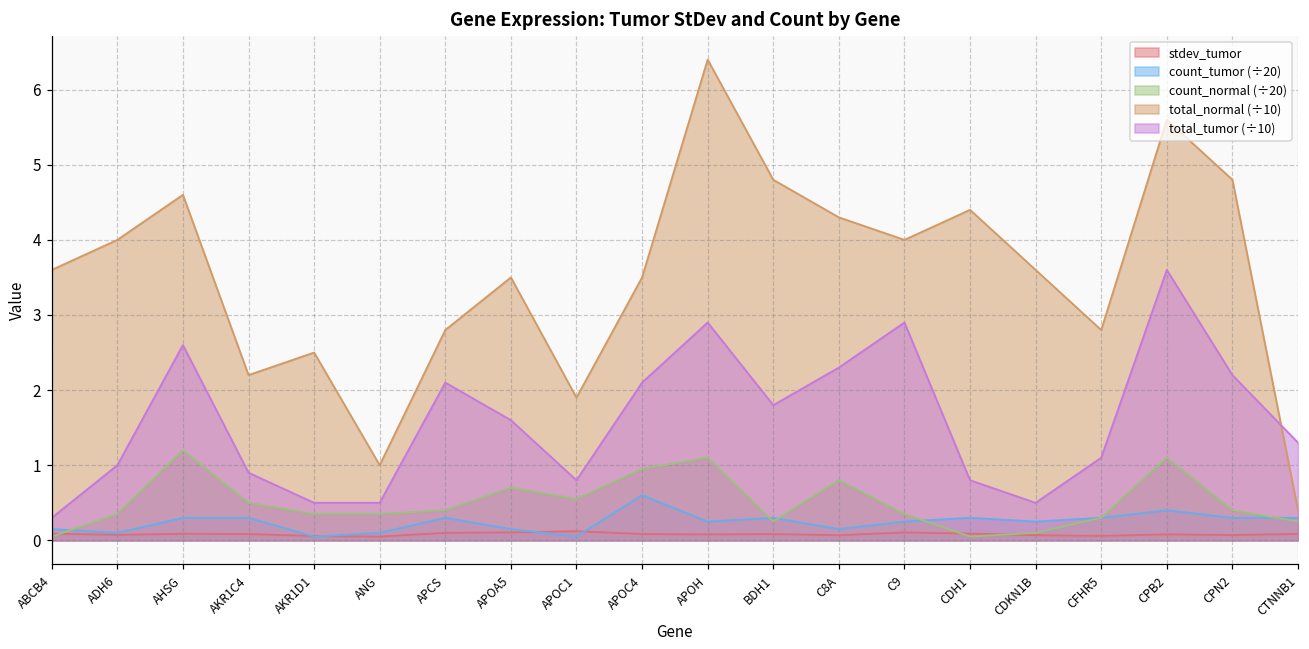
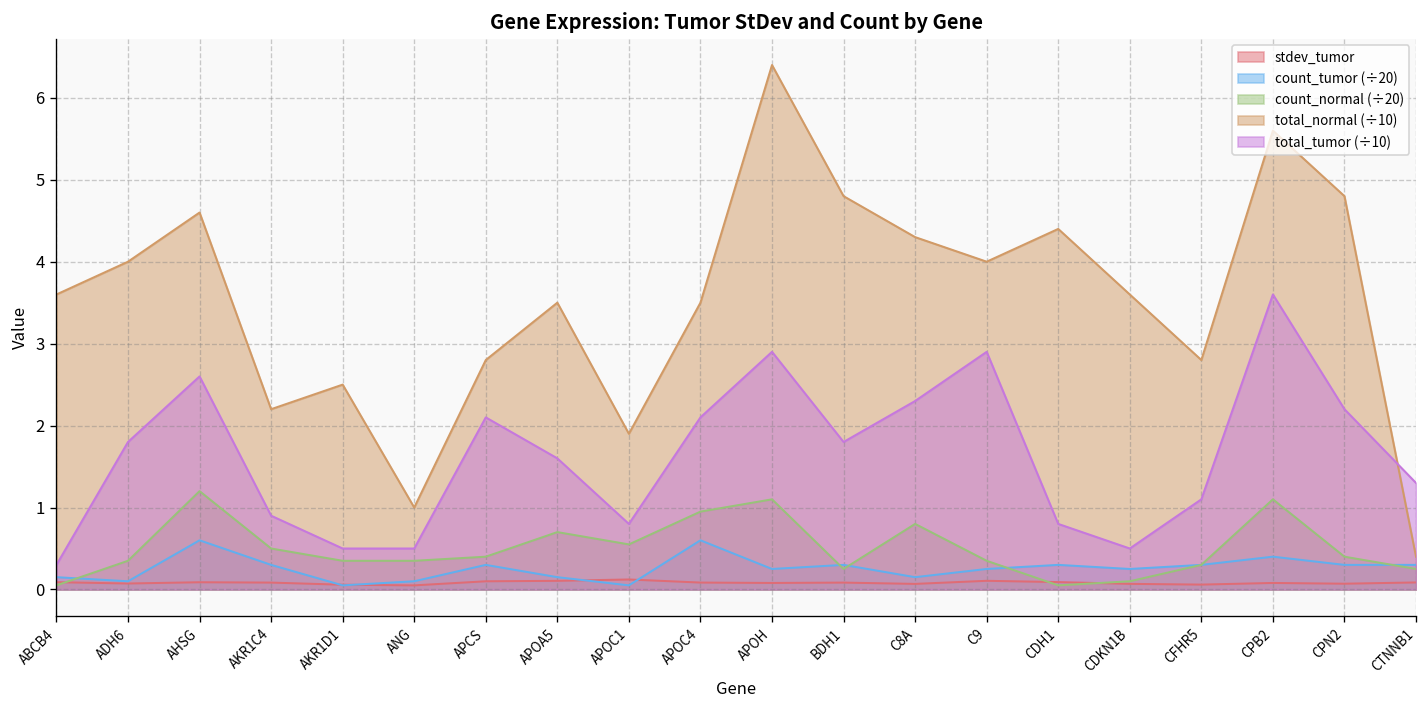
  {
    "count_tumor (÷20)": {
      "ABCB4": 0.2,
-     "AHSG": 0.3,
+     "AHSG": 0.6,
      "AKR1C4": 0.3,
      "ANG": 0.1,
      "APCS": 0.3,
      "APOA5": 0.2,
      "APOC1": 0.1,
      "APOC4": 0.6,
      "APOH": 0.3,
      "BDH1": 0.3,
      "C8A": 0.2,
      "C9": 0.3,
      "CDH1": 0.3,
      "CDKN1B": 0.3,
      "CPB2": 0.4,
      "CPN2": 0.3,
      "CTNNB1": 0.3
    },
    "total_tumor (÷10)": {
      "ABCB4": 0.3,
-     "ADH6": 1.0,
+     "ADH6": 1.8,
      "AHSG": 2.6,
      "AKR1C4": 0.9,
      "AKR1D1": 0.5,
      "ANG": 0.5,
      "APCS": 2.1,
      "APOA5": 1.6,
      "APOC1": 0.8,
      "APOC4": 2.1,
      "APOH": 2.9,
      "BDH1": 1.8,
      "C8A": 2.3,
      "C9": 2.9,
      "CDH1": 0.8,
      "CDKN1B": 0.5,
      "CFHR5": 1.1,
      "CPB2": 3.6,
      "CPN2": 2.2,
      "CTNNB1": 1.3
    }
  }
